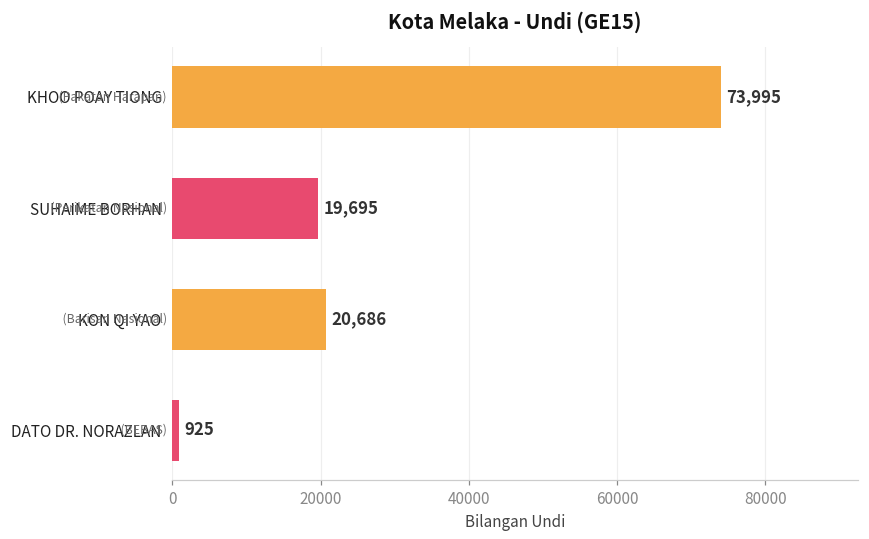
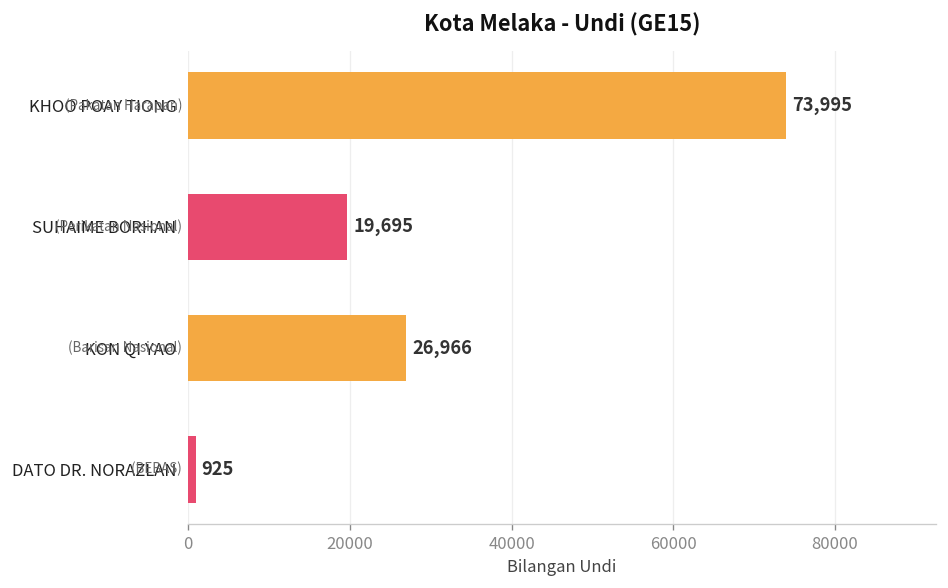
  {
    "KHOO POAY TIONG": "73,995",
    "SUHAIME BORHAN": "19,695",
-   "KON QI YAO": "20,686",
+   "KON QI YAO": "26,966",
    "DATO DR. NORAZLAN": "925"
  }
